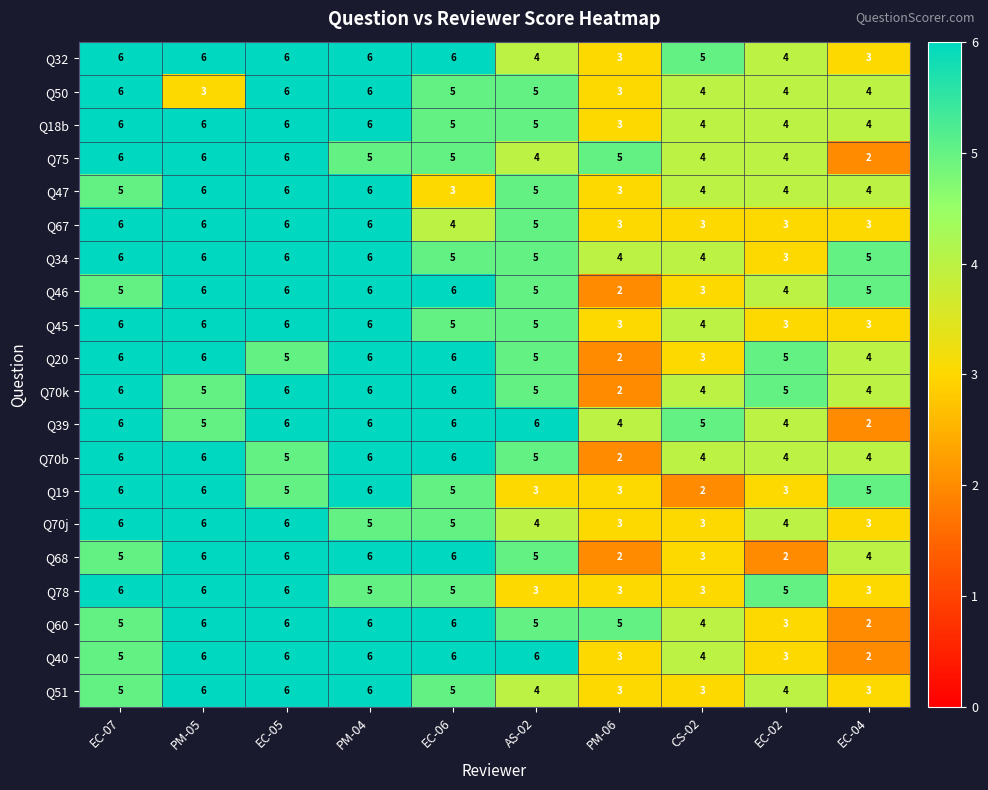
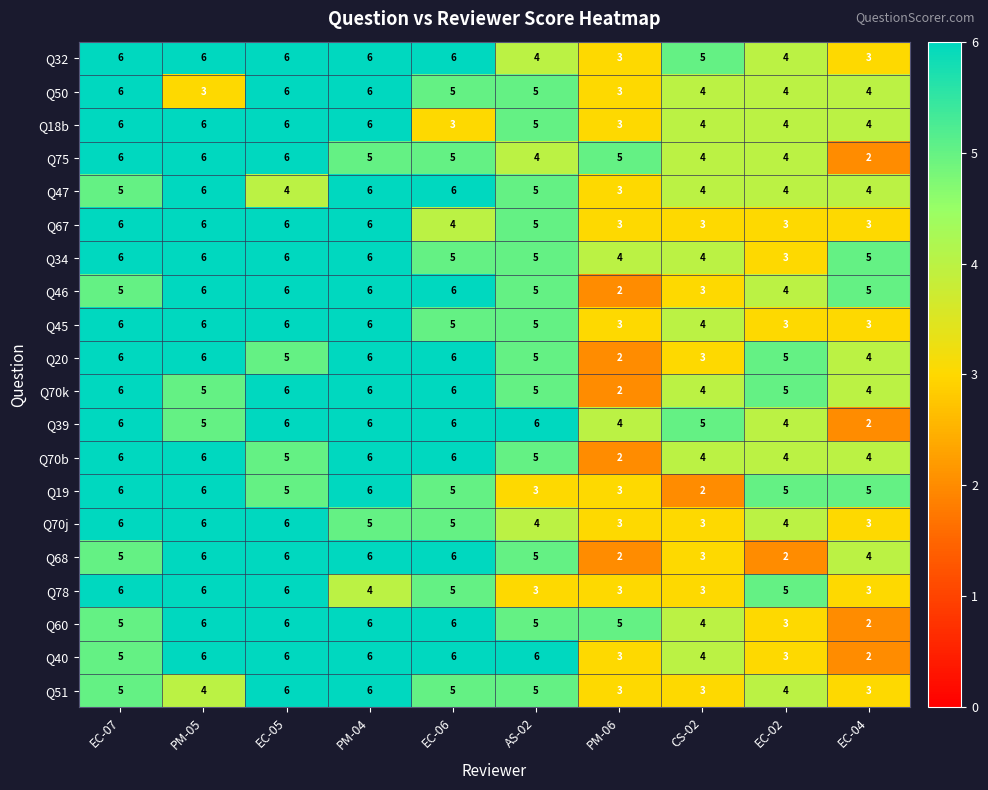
  {
    "Q32": {
      "EC-07": 6,
      "PM-05": 6,
      "EC-05": 6,
      "PM-04": 6,
      "EC-06": 6,
      "AS-02": 4,
      "PM-06": 3,
      "CS-02": 5,
      "EC-02": 4,
      "EC-04": 3
    },
    "Q50": {
      "EC-07": 6,
      "PM-05": 3,
      "EC-05": 6,
      "PM-04": 6,
      "EC-06": 5,
      "AS-02": 5,
      "PM-06": 3,
      "CS-02": 4,
      "EC-02": 4,
      "EC-04": 4
    },
    "Q18b": {
      "EC-07": 6,
      "PM-05": 6,
      "EC-05": 6,
      "PM-04": 6,
-     "EC-06": 5,
+     "EC-06": 3,
      "AS-02": 5,
      "PM-06": 3,
      "CS-02": 4,
      "EC-02": 4,
      "EC-04": 4
    },
    "Q75": {
      "EC-07": 6,
      "PM-05": 6,
      "EC-05": 6,
      "PM-04": 5,
      "EC-06": 5,
      "AS-02": 4,
      "PM-06": 5,
      "CS-02": 4,
      "EC-02": 4,
      "EC-04": 2
    },
    "Q47": {
      "EC-07": 5,
      "PM-05": 6,
-     "EC-05": 6,
+     "EC-05": 4,
      "PM-04": 6,
-     "EC-06": 3,
+     "EC-06": 6,
      "AS-02": 5,
      "PM-06": 3,
      "CS-02": 4,
      "EC-02": 4,
      "EC-04": 4
    },
    "Q67": {
      "EC-07": 6,
      "PM-05": 6,
      "EC-05": 6,
      "PM-04": 6,
      "EC-06": 4,
      "AS-02": 5,
      "PM-06": 3,
      "CS-02": 3,
      "EC-02": 3,
      "EC-04": 3
    },
    "Q34": {
      "EC-07": 6,
      "PM-05": 6,
      "EC-05": 6,
      "PM-04": 6,
      "EC-06": 5,
      "AS-02": 5,
      "PM-06": 4,
      "CS-02": 4,
      "EC-02": 3,
      "EC-04": 5
    },
    "Q46": {
      "EC-07": 5,
      "PM-05": 6,
      "EC-05": 6,
      "PM-04": 6,
      "EC-06": 6,
      "AS-02": 5,
      "PM-06": 2,
      "CS-02": 3,
      "EC-02": 4,
      "EC-04": 5
    },
    "Q45": {
      "EC-07": 6,
      "PM-05": 6,
      "EC-05": 6,
      "PM-04": 6,
      "EC-06": 5,
      "AS-02": 5,
      "PM-06": 3,
      "CS-02": 4,
      "EC-02": 3,
      "EC-04": 3
    },
    "Q20": {
      "EC-07": 6,
      "PM-05": 6,
      "EC-05": 5,
      "PM-04": 6,
      "EC-06": 6,
      "AS-02": 5,
      "PM-06": 2,
      "CS-02": 3,
      "EC-02": 5,
      "EC-04": 4
    },
    "Q70k": {
      "EC-07": 6,
      "PM-05": 5,
      "EC-05": 6,
      "PM-04": 6,
      "EC-06": 6,
      "AS-02": 5,
      "PM-06": 2,
      "CS-02": 4,
      "EC-02": 5,
      "EC-04": 4
    },
    "Q39": {
      "EC-07": 6,
      "PM-05": 5,
      "EC-05": 6,
      "PM-04": 6,
      "EC-06": 6,
      "AS-02": 6,
      "PM-06": 4,
      "CS-02": 5,
      "EC-02": 4,
      "EC-04": 2
    },
    "Q70b": {
      "EC-07": 6,
      "PM-05": 6,
      "EC-05": 5,
      "PM-04": 6,
      "EC-06": 6,
      "AS-02": 5,
      "PM-06": 2,
      "CS-02": 4,
      "EC-02": 4,
      "EC-04": 4
    },
    "Q19": {
      "EC-07": 6,
      "PM-05": 6,
      "EC-05": 5,
      "PM-04": 6,
      "EC-06": 5,
      "AS-02": 3,
      "PM-06": 3,
      "CS-02": 2,
-     "EC-02": 3,
+     "EC-02": 5,
      "EC-04": 5
    },
    "Q70j": {
      "EC-07": 6,
      "PM-05": 6,
      "EC-05": 6,
      "PM-04": 5,
      "EC-06": 5,
      "AS-02": 4,
      "PM-06": 3,
      "CS-02": 3,
      "EC-02": 4,
      "EC-04": 3
    },
    "Q68": {
      "EC-07": 5,
      "PM-05": 6,
      "EC-05": 6,
      "PM-04": 6,
      "EC-06": 6,
      "AS-02": 5,
      "PM-06": 2,
      "CS-02": 3,
      "EC-02": 2,
      "EC-04": 4
    },
    "Q78": {
      "EC-07": 6,
      "PM-05": 6,
      "EC-05": 6,
-     "PM-04": 5,
+     "PM-04": 4,
      "EC-06": 5,
      "AS-02": 3,
      "PM-06": 3,
      "CS-02": 3,
      "EC-02": 5,
      "EC-04": 3
    },
    "Q60": {
      "EC-07": 5,
      "PM-05": 6,
      "EC-05": 6,
      "PM-04": 6,
      "EC-06": 6,
      "AS-02": 5,
      "PM-06": 5,
      "CS-02": 4,
      "EC-02": 3,
      "EC-04": 2
    },
    "Q40": {
      "EC-07": 5,
      "PM-05": 6,
      "EC-05": 6,
      "PM-04": 6,
      "EC-06": 6,
      "AS-02": 6,
      "PM-06": 3,
      "CS-02": 4,
      "EC-02": 3,
      "EC-04": 2
    },
    "Q51": {
      "EC-07": 5,
-     "PM-05": 6,
+     "PM-05": 4,
      "EC-05": 6,
      "PM-04": 6,
      "EC-06": 5,
-     "AS-02": 4,
+     "AS-02": 5,
      "PM-06": 3,
      "CS-02": 3,
      "EC-02": 4,
      "EC-04": 3
    }
  }
